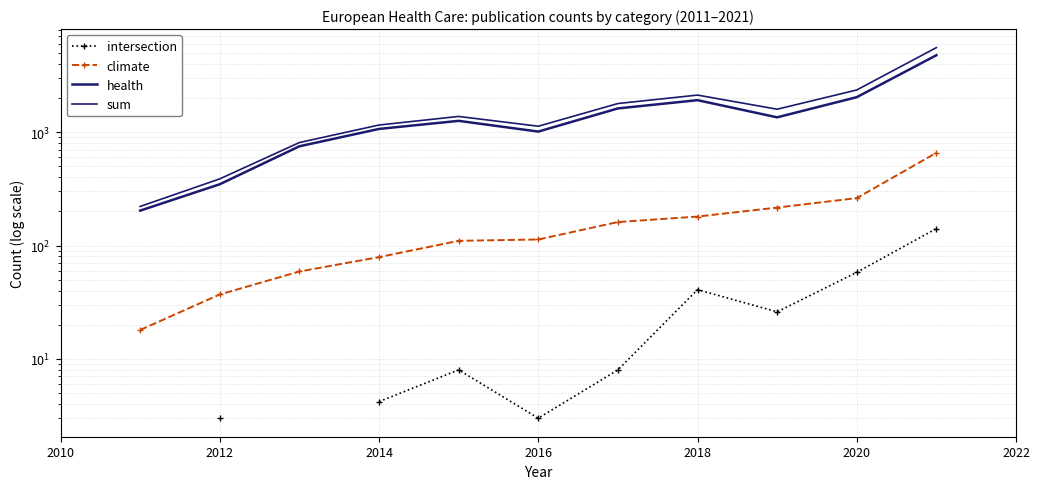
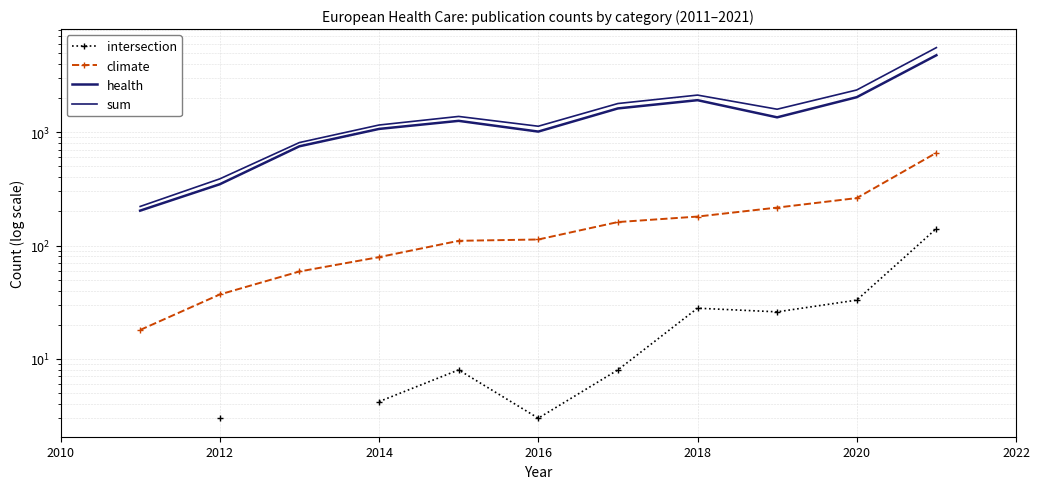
  {
    "intersection": {
      "2012": 3,
      "2014": 4,
      "2016": 3,
-     "2018": 41,
-     "2020": 60
+     "2018": 28,
+     "2020": 33
    },
    "climate": {
      "2012": 37,
      "2014": 80,
      "2016": 110,
      "2018": 180,
      "2020": 260
    }
  }
